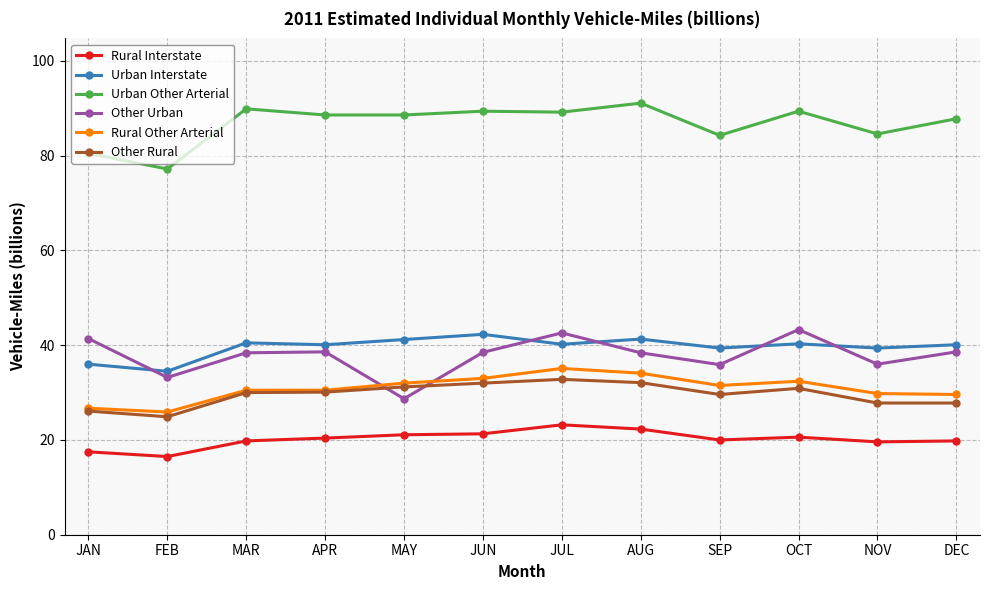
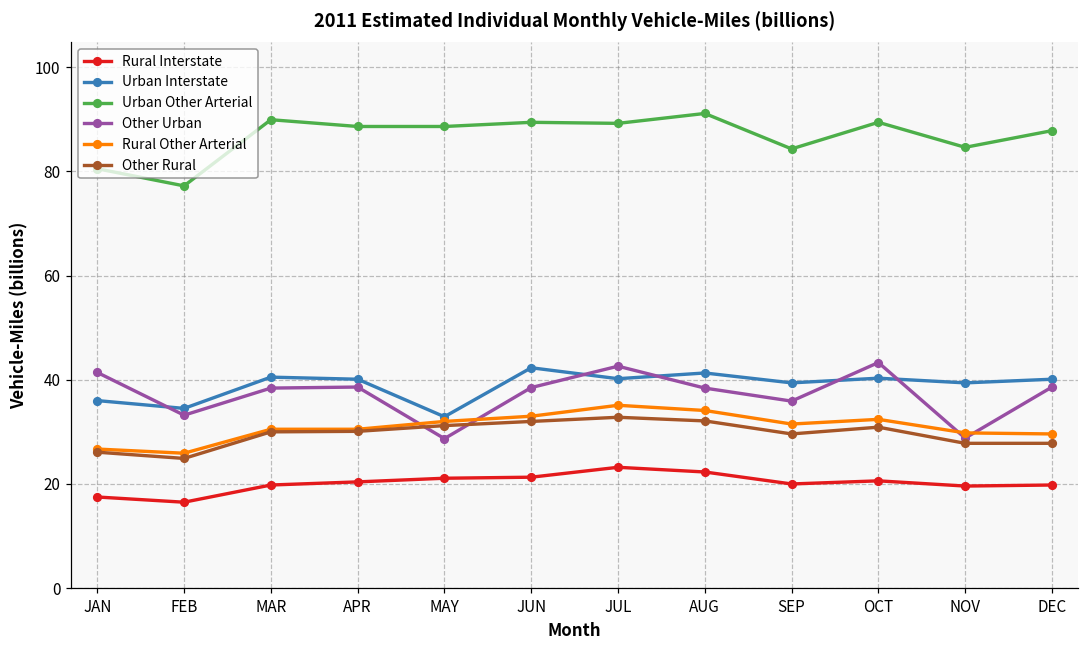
  {
    "Rural Interstate": {
      "JAN": 18,
      "FEB": 17,
      "MAR": 20,
      "APR": 20,
      "MAY": 21,
      "JUN": 21,
      "JUL": 23,
      "AUG": 22,
      "SEP": 20,
      "OCT": 21,
      "NOV": 20,
      "DEC": 20
    },
    "Urban Interstate": {
      "JAN": 36,
      "FEB": 35,
      "MAR": 41,
      "APR": 40,
-     "MAY": 41,
+     "MAY": 33,
      "JUN": 42,
      "JUL": 40,
      "AUG": 41,
      "SEP": 39,
      "OCT": 40,
      "NOV": 39,
      "DEC": 40
    },
    "Urban Other Arterial": {
      "FEB": 77,
      "MAR": 90,
      "APR": 89,
      "MAY": 89,
      "JUN": 89,
      "JUL": 89,
      "AUG": 91,
      "SEP": 84,
      "OCT": 89,
      "NOV": 85,
      "DEC": 88
    },
    "Other Urban": {
      "JAN": 41,
      "FEB": 33,
      "MAR": 38,
      "APR": 39,
      "MAY": 29,
      "JUN": 39,
      "JUL": 43,
      "AUG": 38,
      "SEP": 36,
      "OCT": 43,
-     "NOV": 36,
+     "NOV": 29,
      "DEC": 39
    },
    "Rural Other Arterial": {
      "JAN": 27,
      "FEB": 26,
      "MAY": 32,
      "JUN": 33,
      "JUL": 35,
      "AUG": 34,
      "SEP": 32,
      "OCT": 32,
      "NOV": 30,
      "DEC": 30
    },
    "Other Rural": {
      "JAN": 26,
      "FEB": 25,
      "MAY": 31,
      "JUN": 32,
      "JUL": 33,
      "AUG": 32,
      "SEP": 30,
      "OCT": 31,
      "NOV": 28,
      "DEC": 28
    }
  }
